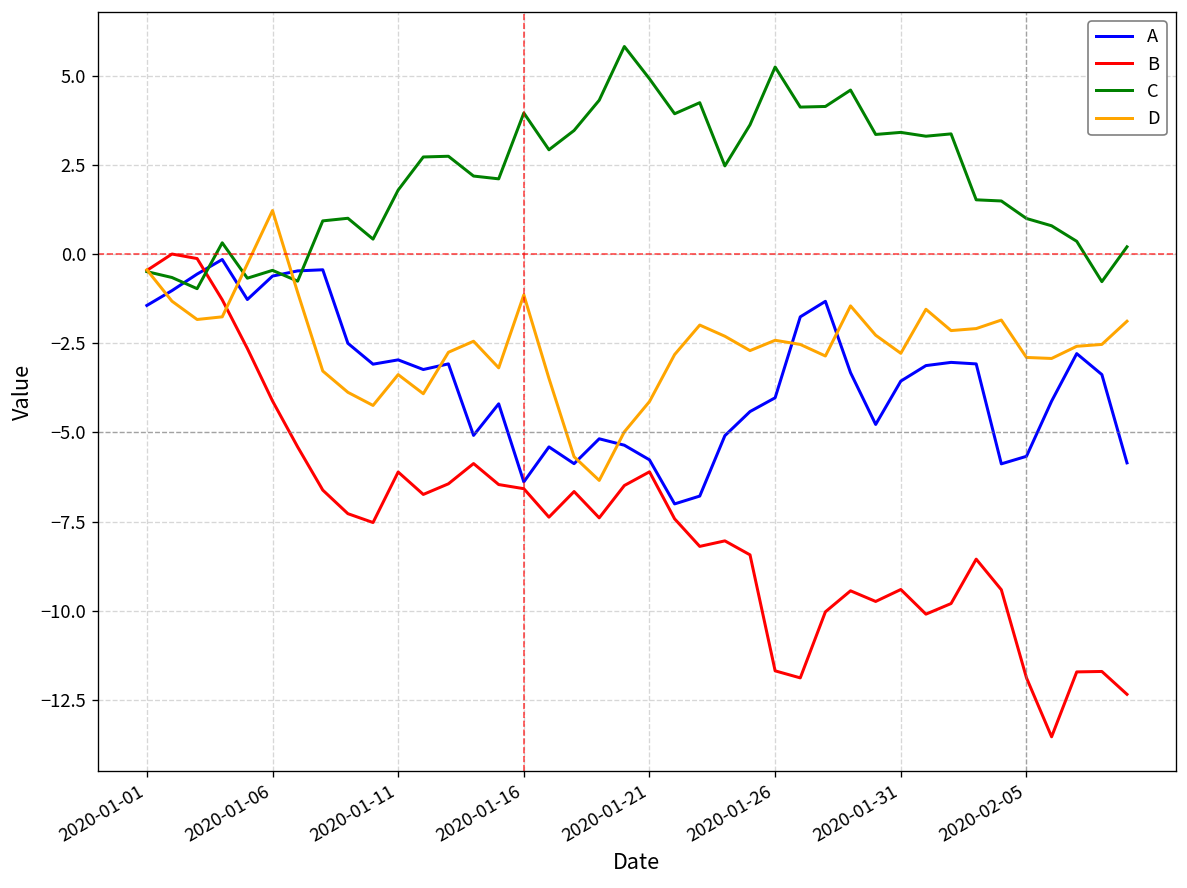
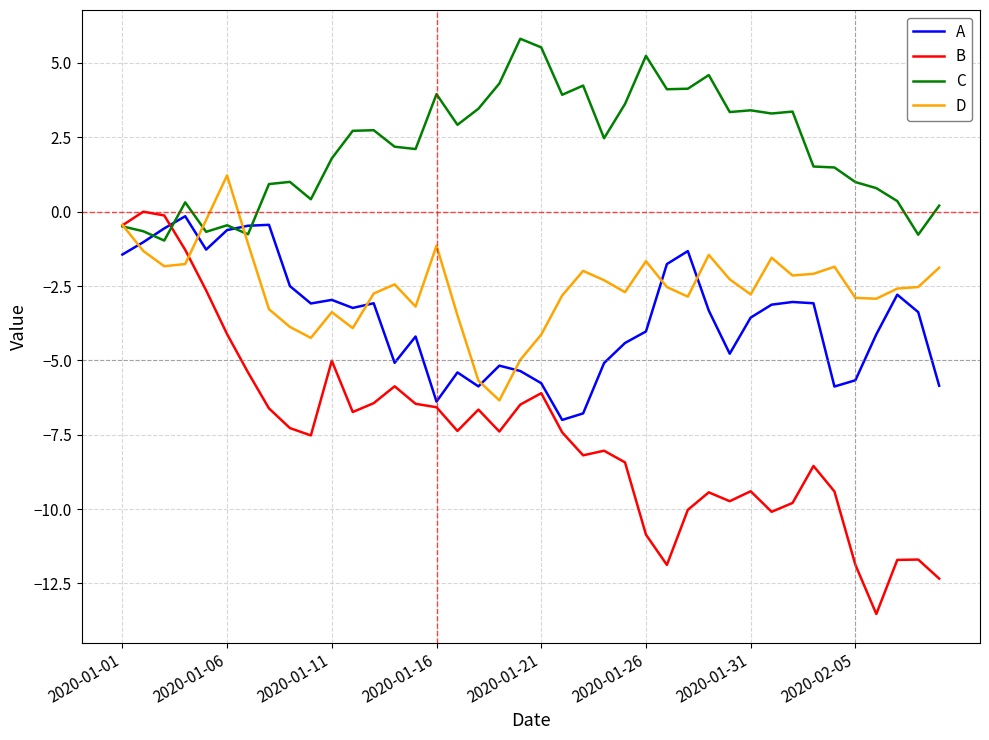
  {
    "A": {
      "2020-01-01": -1.4,
      "2020-01-06": -0.6,
      "2020-01-11": -3.0,
      "2020-01-16": -6.4,
      "2020-01-21": -5.8,
      "2020-01-26": -4.0,
      "2020-01-31": -3.6,
      "2020-02-05": -5.7
    },
    "B": {
      "2020-01-06": -4.1,
-     "2020-01-11": -6.1,
+     "2020-01-11": -5.0,
      "2020-01-16": -6.6,
      "2020-01-21": -6.1,
-     "2020-01-26": -11.7,
+     "2020-01-26": -10.9,
      "2020-01-31": -9.4,
      "2020-02-05": -11.9
    },
    "C": {
      "2020-01-06": -0.5,
      "2020-01-11": 1.8,
      "2020-01-16": 4.0,
-     "2020-01-21": 4.9,
+     "2020-01-21": 5.5,
      "2020-01-26": 5.2,
      "2020-01-31": 3.4,
      "2020-02-05": 1.0
    },
    "D": {
      "2020-01-06": 1.2,
      "2020-01-11": -3.4,
      "2020-01-16": -1.1,
      "2020-01-21": -4.1,
-     "2020-01-26": -2.4,
+     "2020-01-26": -1.7,
      "2020-01-31": -2.8,
      "2020-02-05": -2.9
    }
  }
